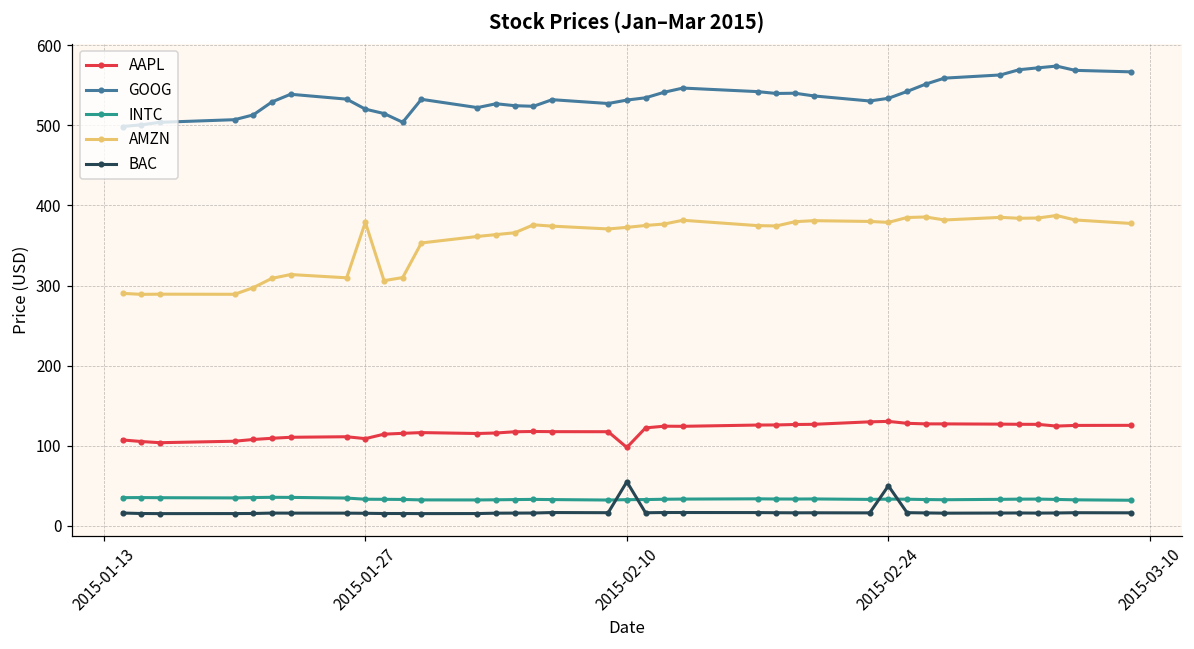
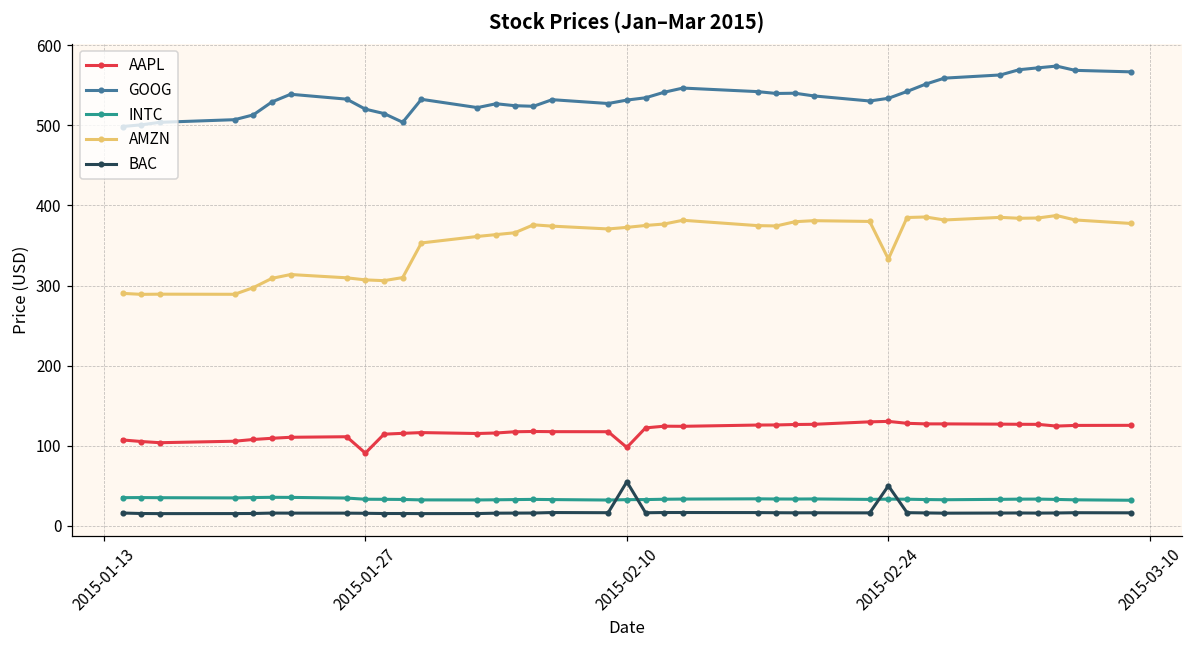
  {
    "AAPL": {
-     "2015-01-27": 110,
+     "2015-01-27": 90,
      "2015-02-10": 100,
      "2015-02-24": 130
    },
    "AMZN": {
-     "2015-01-27": 380,
+     "2015-01-27": 310,
      "2015-02-10": 370,
-     "2015-02-24": 380
+     "2015-02-24": 330
    },
    "BAC": {
      "2015-01-27": 20,
      "2015-02-10": 50,
      "2015-02-24": 50
    }
  }
